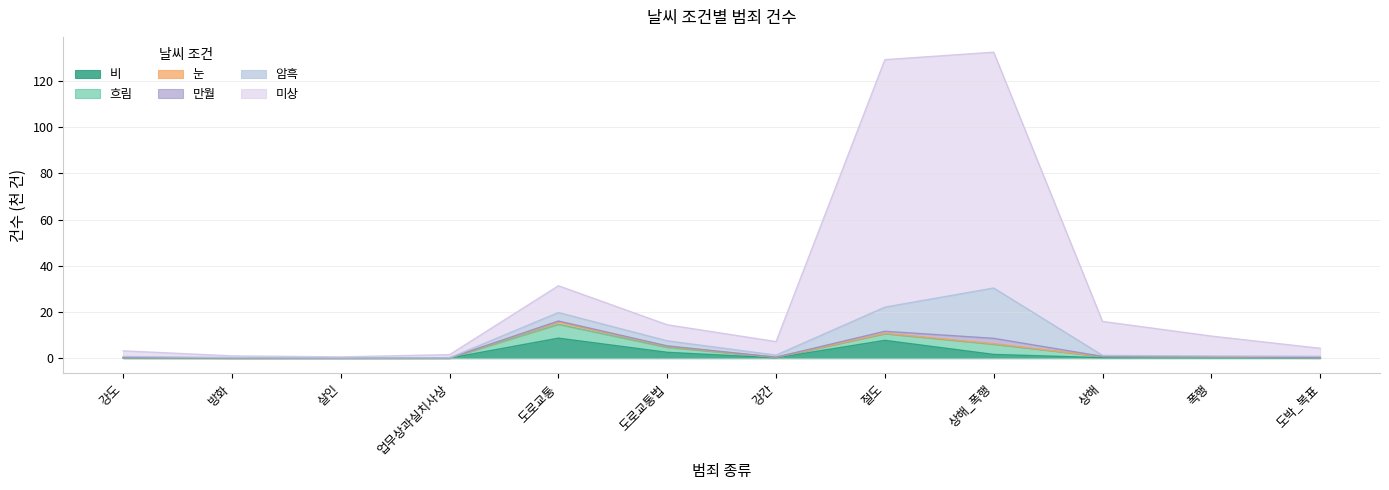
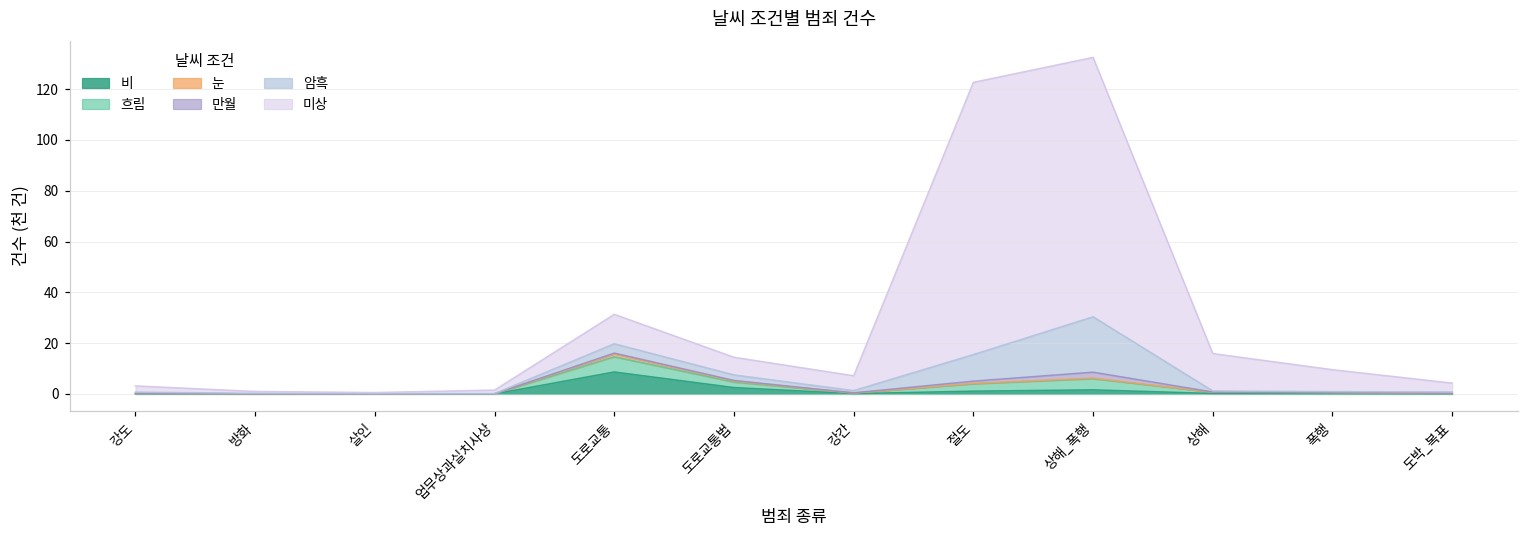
  {
    "비": {
      "도로교통": 9,
      "도로교통법": 3,
-     "절도": 8,
+     "절도": 1,
      "상해_폭행": 2
    },
    "흐림": {
      "도로교통": 6
    }
  }
